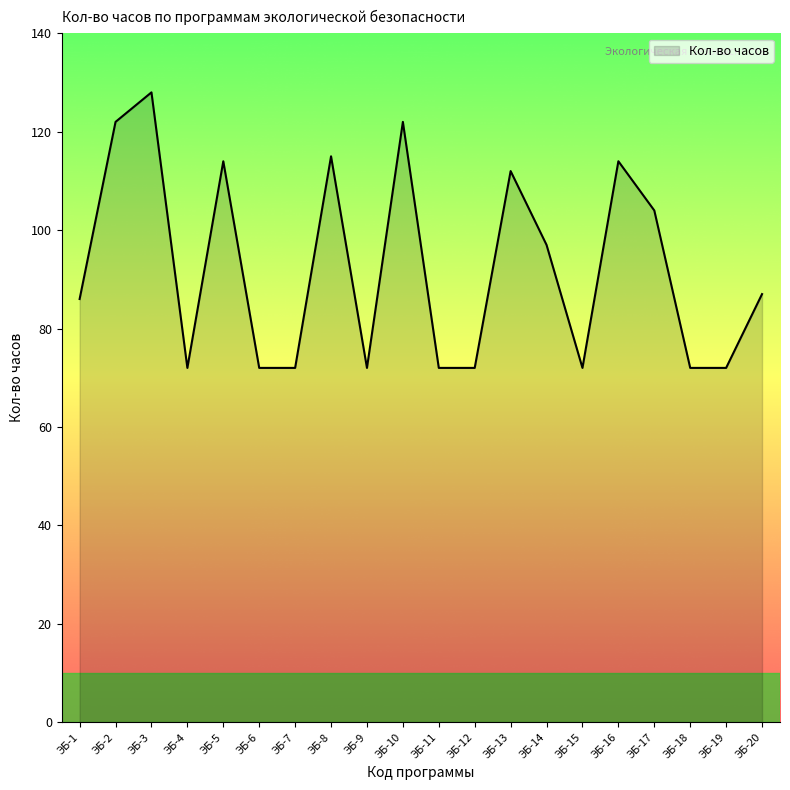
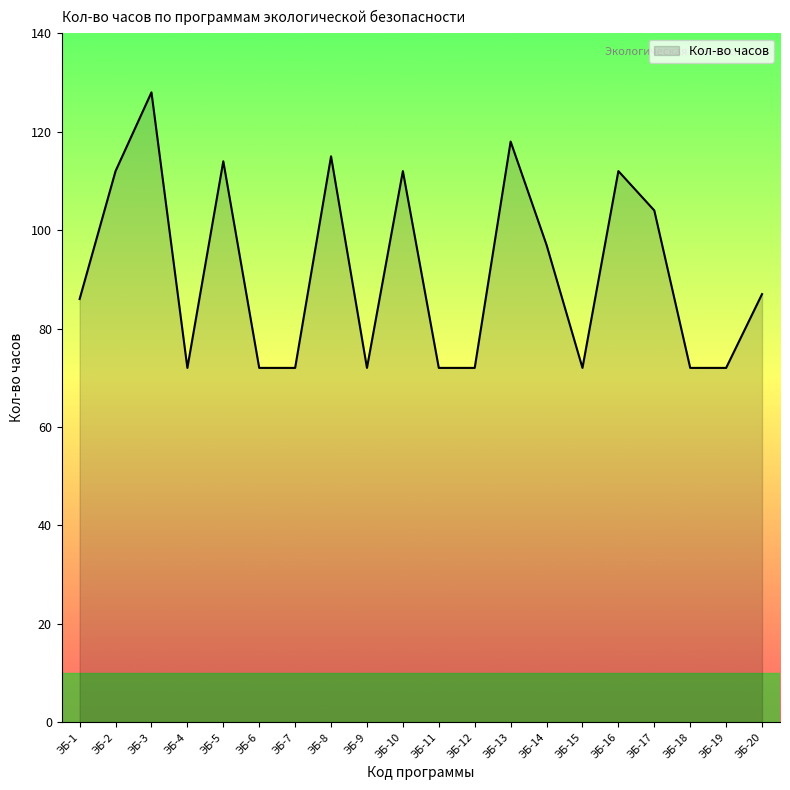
  {
    "ЭБ-1": 86,
-   "ЭБ-2": 122,
+   "ЭБ-2": 112,
    "ЭБ-3": 128,
    "ЭБ-4": 72,
    "ЭБ-5": 114,
    "ЭБ-6": 72,
    "ЭБ-7": 72,
    "ЭБ-8": 115,
    "ЭБ-9": 72,
-   "ЭБ-10": 122,
+   "ЭБ-10": 112,
    "ЭБ-11": 72,
    "ЭБ-12": 72,
-   "ЭБ-13": 112,
+   "ЭБ-13": 118,
    "ЭБ-14": 97,
    "ЭБ-15": 72,
-   "ЭБ-16": 114,
+   "ЭБ-16": 112,
    "ЭБ-17": 104,
    "ЭБ-18": 72,
    "ЭБ-19": 72,
    "ЭБ-20": 87
  }
